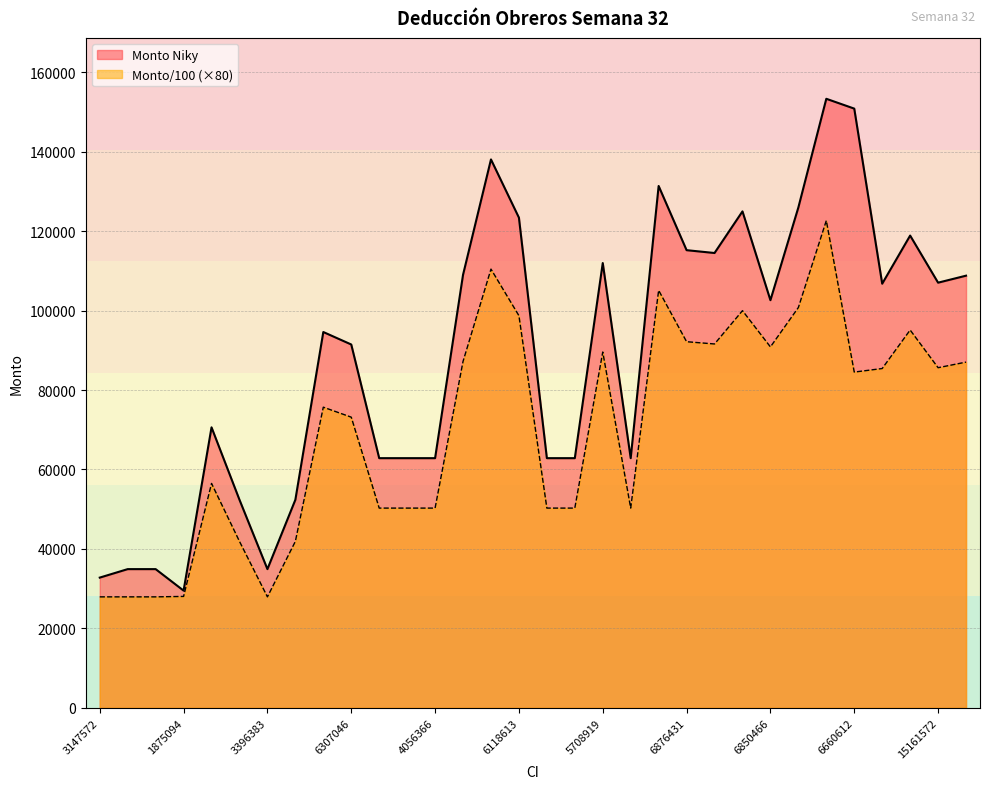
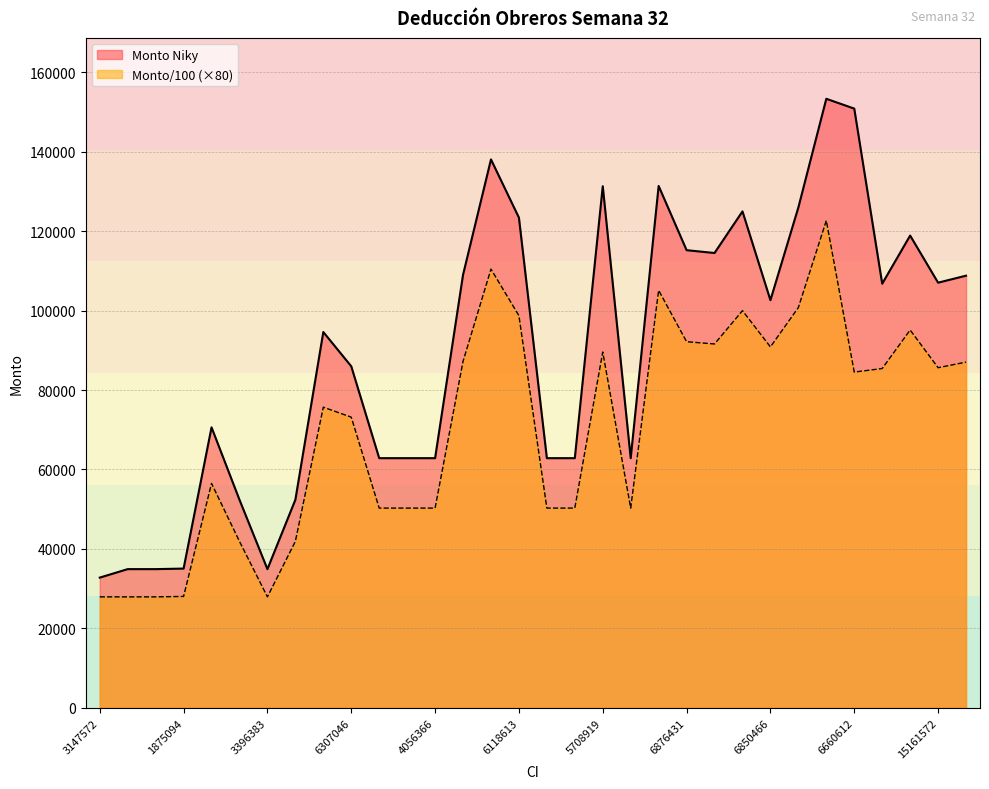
  {
    "Monto Niky": {
      "3147572": 33000,
-     "1875094": 30000,
+     "1875094": 35000,
      "3396383": 35000,
-     "6307046": 91000,
+     "6307046": 86000,
      "4056366": 63000,
      "6118613": 123000,
-     "5708919": 112000,
+     "5708919": 131000,
      "6876431": 115000,
      "6850466": 103000,
      "6660612": 151000,
      "15161572": 107000
    },
    "Monto/100 (×80)": {
      "3147572": 28000,
      "1875094": 28000,
      "3396383": 28000,
      "6307046": 73000,
      "4056366": 50000,
      "6118613": 99000,
      "5708919": 90000,
      "6876431": 92000,
      "6850466": 91000,
      "6660612": 85000,
      "15161572": 86000
    }
  }
